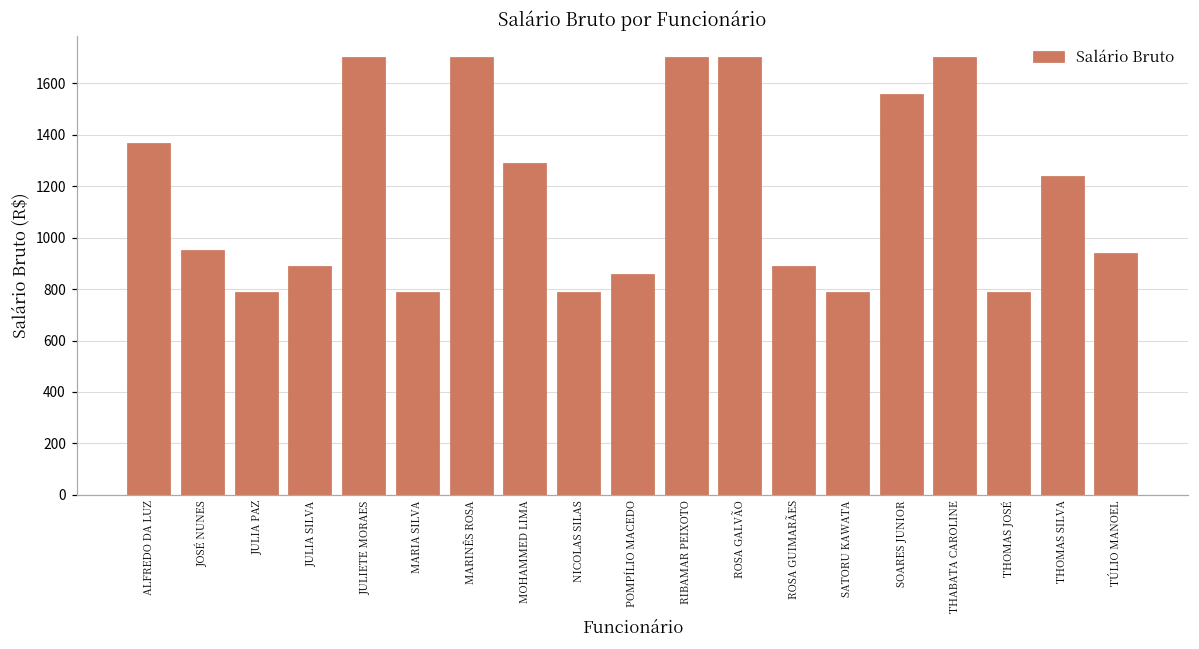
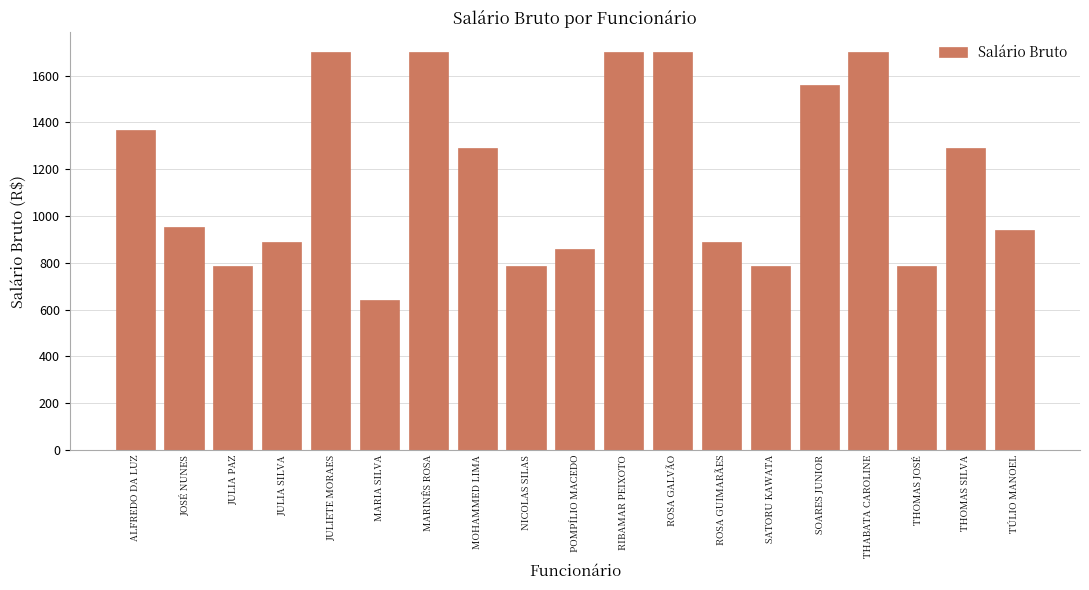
  {
    "ALFREDO DA LUZ": 1370,
    "JOSÉ NUNES": 950,
    "JULIA PAZ": 790,
    "JULIA SILVA": 890,
    "JULIETE MORAES": 1700,
-   "MARIA SILVA": 790,
+   "MARIA SILVA": 640,
    "MARINÊS ROSA": 1700,
    "MOHAMMED LIMA": 1290,
    "NICOLAS SILAS": 790,
    "POMPÍLIO MACEDO": 860,
    "RIBAMAR PEIXOTO": 1700,
    "ROSA GALVÃO": 1700,
    "ROSA GUIMARÃES": 890,
    "SATORU KAWATA": 790,
    "SOARES JUNIOR": 1560,
    "THABATA CAROLINE": 1700,
    "THOMAS JOSÉ": 790,
-   "THOMAS SILVA": 1240,
+   "THOMAS SILVA": 1290,
    "TÚLIO MANOEL": 940
  }
